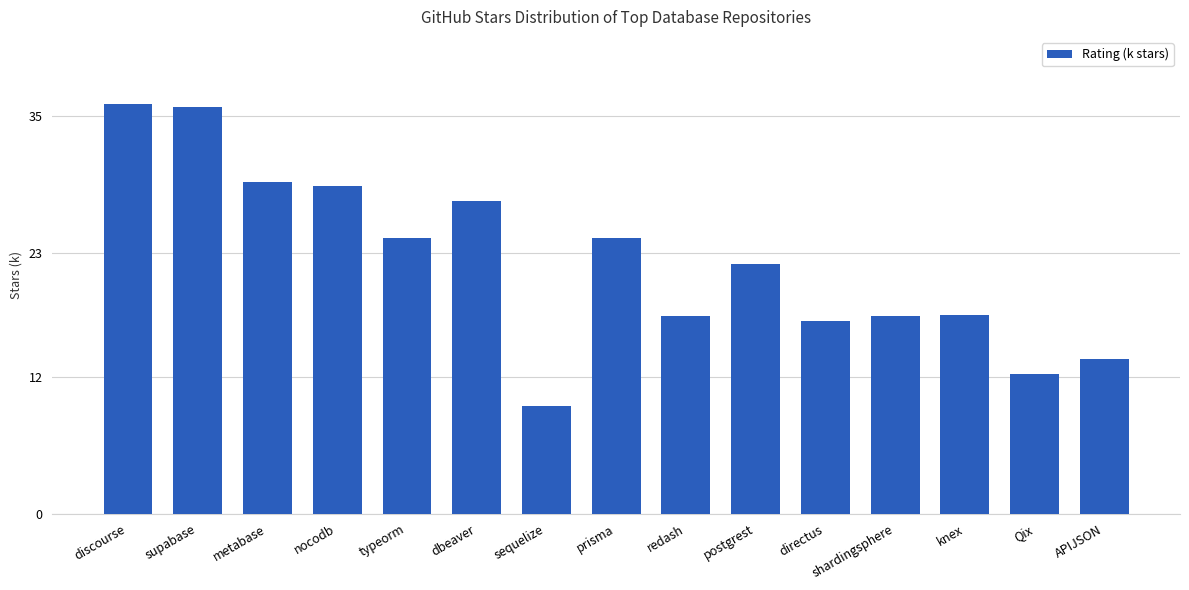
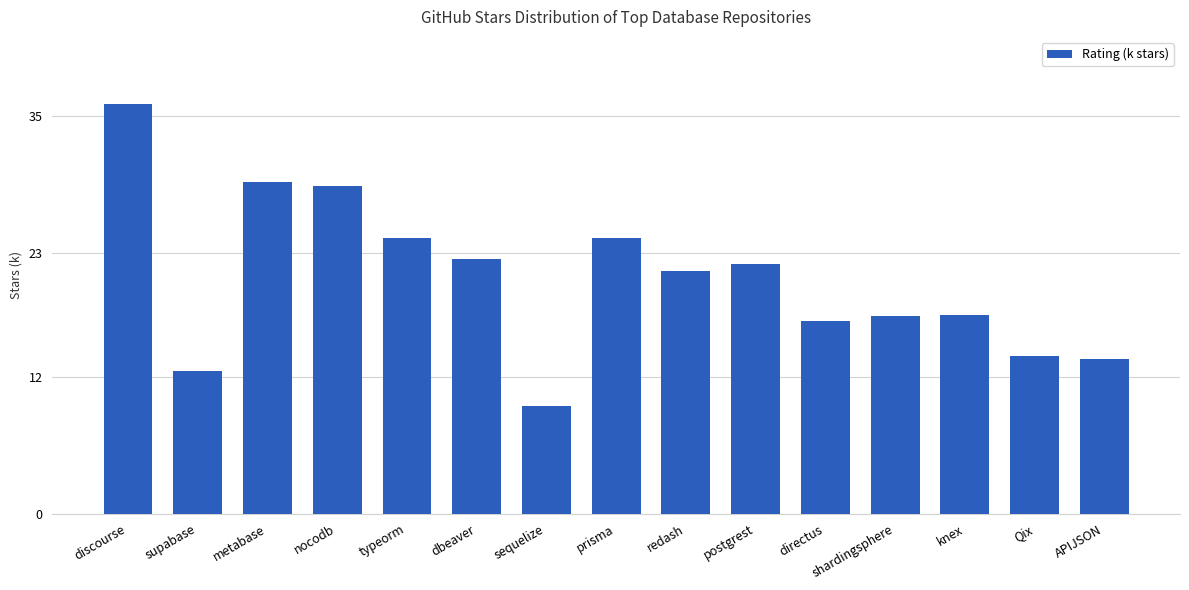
  {
    "discourse": 36.1,
-   "supabase": 35.8,
+   "supabase": 12.6,
    "metabase": 29.2,
    "nocodb": 28.9,
    "typeorm": 24.3,
-   "dbeaver": 27.5,
+   "dbeaver": 22.4,
    "sequelize": 9.5,
    "prisma": 24.3,
-   "redash": 17.4,
+   "redash": 21.4,
    "postgrest": 22.0,
    "directus": 17.0,
    "shardingsphere": 17.4,
    "knex": 17.5,
-   "Qix": 12.3,
+   "Qix": 13.9,
    "APIJSON": 13.6
  }
